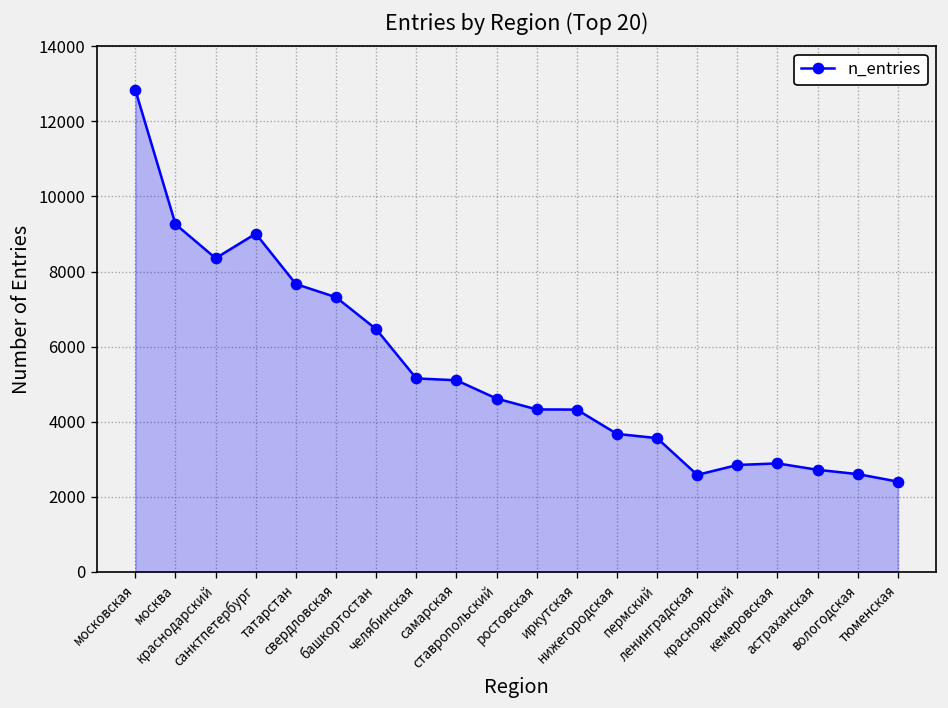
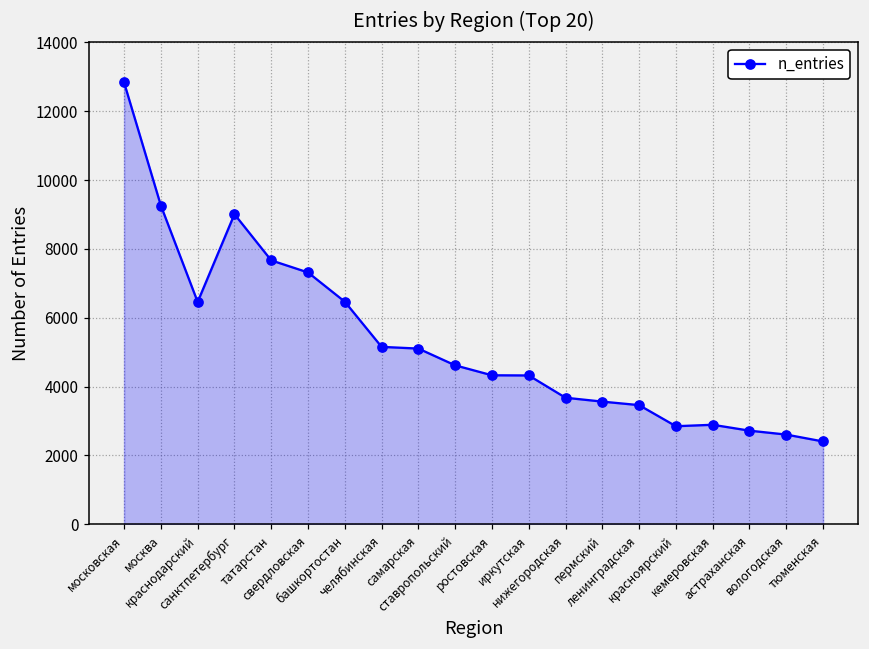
  {
    "московская": 12800,
    "москва": 9300,
-   "краснодарский": 8400,
+   "краснодарский": 6500,
    "санктпетербург": 9000,
    "татарстан": 7700,
    "свердловская": 7300,
    "башкортостан": 6500,
    "челябинская": 5200,
    "самарская": 5100,
    "ставропольский": 4600,
    "ростовская": 4300,
    "иркутская": 4300,
    "нижегородская": 3700,
    "пермский": 3600,
-   "ленинградская": 2600,
+   "ленинградская": 3500,
    "красноярский": 2800,
    "кемеровская": 2900,
    "астраханская": 2700,
    "вологодская": 2600,
    "тюменская": 2400
  }
